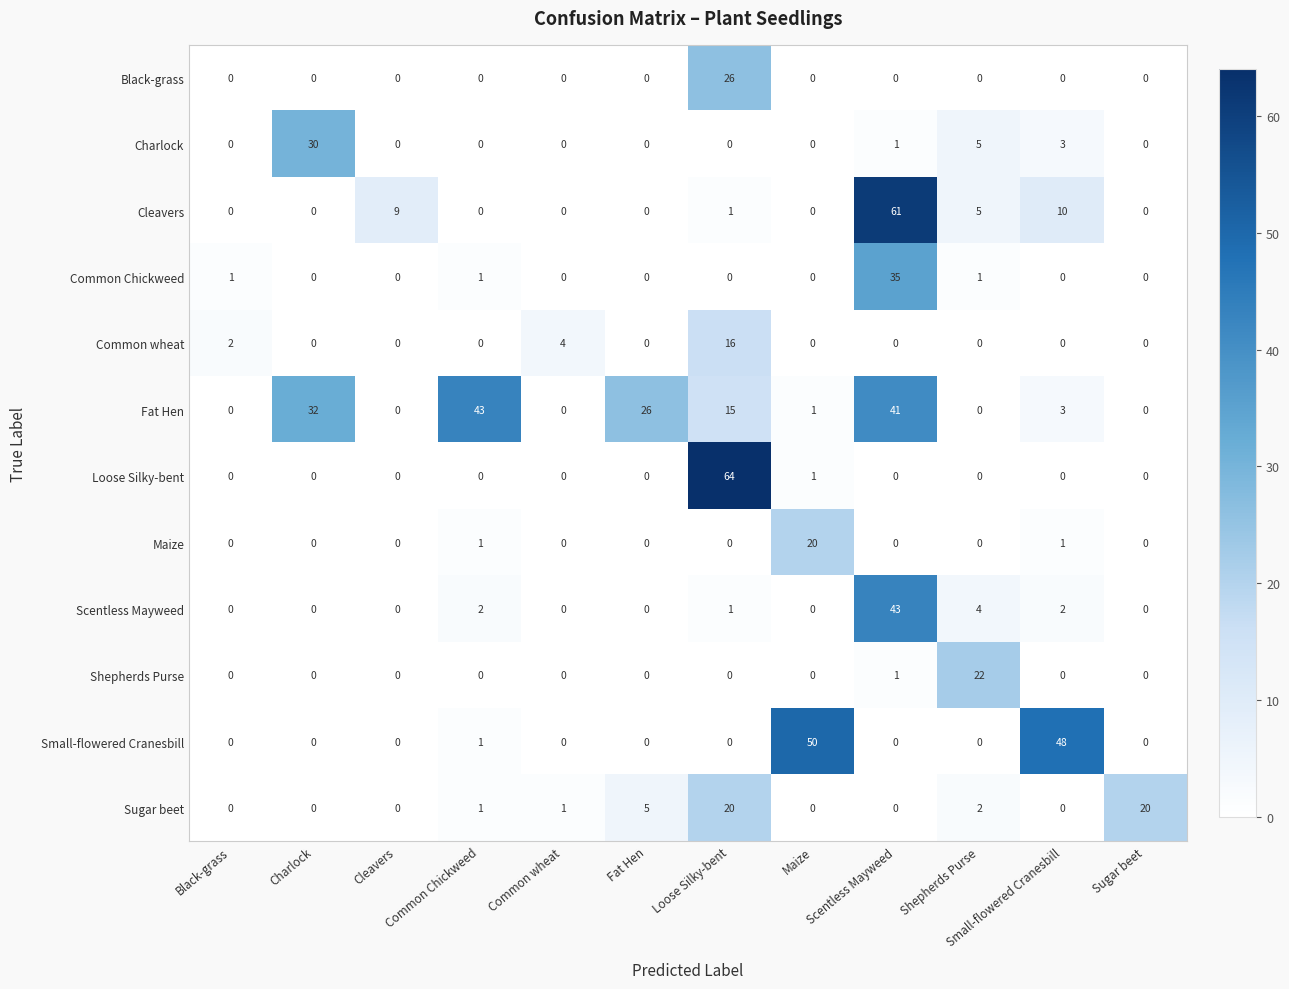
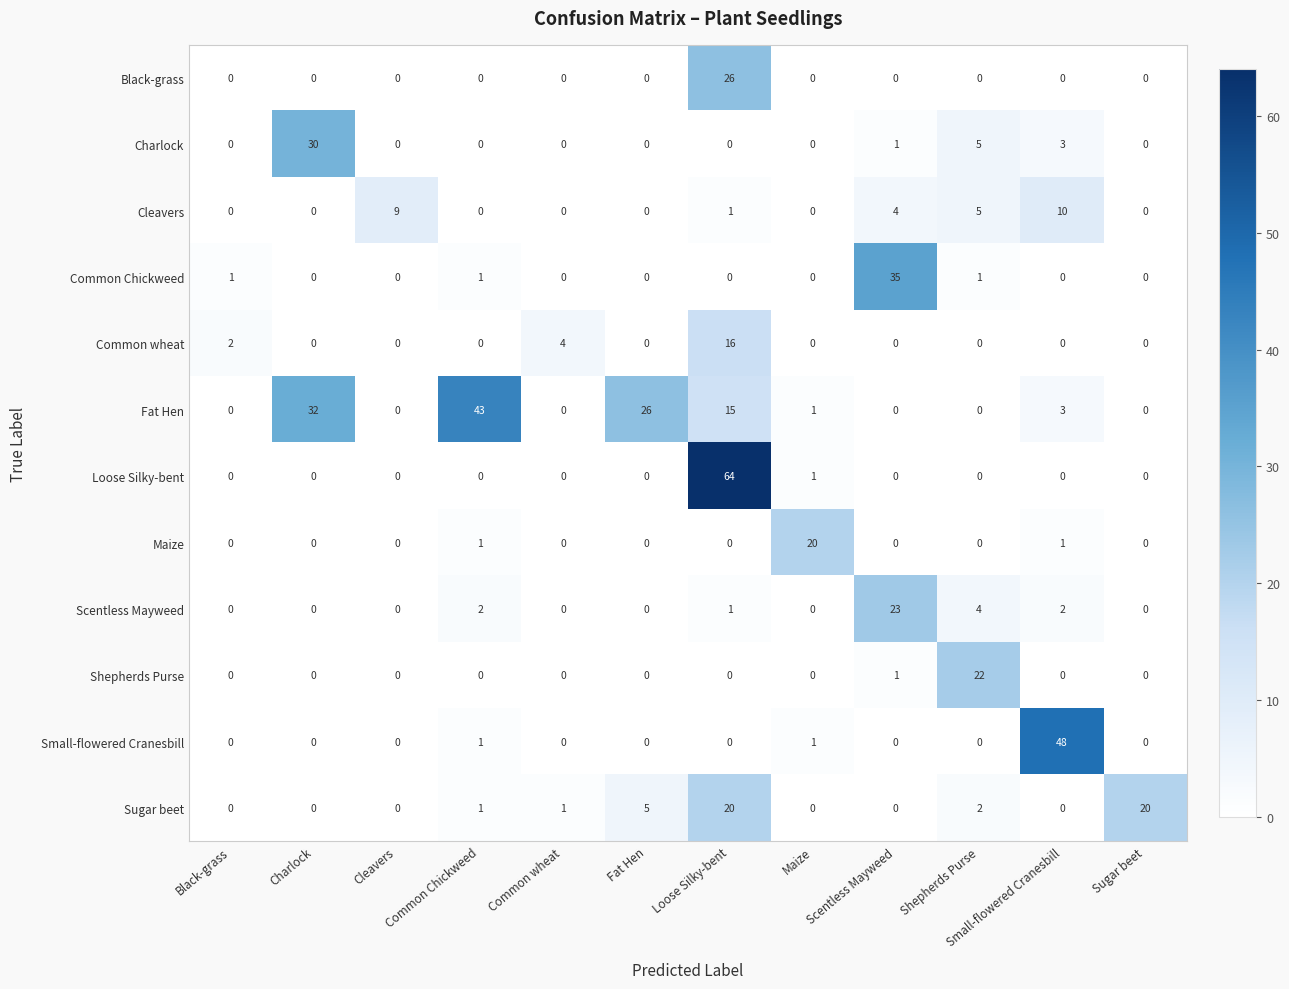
  {
    "Black-grass": {
      "Black-grass": 0,
      "Charlock": 0,
      "Cleavers": 0,
      "Common Chickweed": 0,
      "Common wheat": 0,
      "Fat Hen": 0,
      "Loose Silky-bent": 26,
      "Maize": 0,
      "Scentless Mayweed": 0,
      "Shepherds Purse": 0,
      "Small-flowered Cranesbill": 0,
      "Sugar beet": 0
    },
    "Charlock": {
      "Black-grass": 0,
      "Charlock": 30,
      "Cleavers": 0,
      "Common Chickweed": 0,
      "Common wheat": 0,
      "Fat Hen": 0,
      "Loose Silky-bent": 0,
      "Maize": 0,
      "Scentless Mayweed": 1,
      "Shepherds Purse": 5,
      "Small-flowered Cranesbill": 3,
      "Sugar beet": 0
    },
    "Cleavers": {
      "Black-grass": 0,
      "Charlock": 0,
      "Cleavers": 9,
      "Common Chickweed": 0,
      "Common wheat": 0,
      "Fat Hen": 0,
      "Loose Silky-bent": 1,
      "Maize": 0,
-     "Scentless Mayweed": 61,
+     "Scentless Mayweed": 4,
      "Shepherds Purse": 5,
      "Small-flowered Cranesbill": 10,
      "Sugar beet": 0
    },
    "Common Chickweed": {
      "Black-grass": 1,
      "Charlock": 0,
      "Cleavers": 0,
      "Common Chickweed": 1,
      "Common wheat": 0,
      "Fat Hen": 0,
      "Loose Silky-bent": 0,
      "Maize": 0,
      "Scentless Mayweed": 35,
      "Shepherds Purse": 1,
      "Small-flowered Cranesbill": 0,
      "Sugar beet": 0
    },
    "Common wheat": {
      "Black-grass": 2,
      "Charlock": 0,
      "Cleavers": 0,
      "Common Chickweed": 0,
      "Common wheat": 4,
      "Fat Hen": 0,
      "Loose Silky-bent": 16,
      "Maize": 0,
      "Scentless Mayweed": 0,
      "Shepherds Purse": 0,
      "Small-flowered Cranesbill": 0,
      "Sugar beet": 0
    },
    "Fat Hen": {
      "Black-grass": 0,
      "Charlock": 32,
      "Cleavers": 0,
      "Common Chickweed": 43,
      "Common wheat": 0,
      "Fat Hen": 26,
      "Loose Silky-bent": 15,
      "Maize": 1,
-     "Scentless Mayweed": 41,
+     "Scentless Mayweed": 0,
      "Shepherds Purse": 0,
      "Small-flowered Cranesbill": 3,
      "Sugar beet": 0
    },
    "Loose Silky-bent": {
      "Black-grass": 0,
      "Charlock": 0,
      "Cleavers": 0,
      "Common Chickweed": 0,
      "Common wheat": 0,
      "Fat Hen": 0,
      "Loose Silky-bent": 64,
      "Maize": 1,
      "Scentless Mayweed": 0,
      "Shepherds Purse": 0,
      "Small-flowered Cranesbill": 0,
      "Sugar beet": 0
    },
    "Maize": {
      "Black-grass": 0,
      "Charlock": 0,
      "Cleavers": 0,
      "Common Chickweed": 1,
      "Common wheat": 0,
      "Fat Hen": 0,
      "Loose Silky-bent": 0,
      "Maize": 20,
      "Scentless Mayweed": 0,
      "Shepherds Purse": 0,
      "Small-flowered Cranesbill": 1,
      "Sugar beet": 0
    },
    "Scentless Mayweed": {
      "Black-grass": 0,
      "Charlock": 0,
      "Cleavers": 0,
      "Common Chickweed": 2,
      "Common wheat": 0,
      "Fat Hen": 0,
      "Loose Silky-bent": 1,
      "Maize": 0,
-     "Scentless Mayweed": 43,
+     "Scentless Mayweed": 23,
      "Shepherds Purse": 4,
      "Small-flowered Cranesbill": 2,
      "Sugar beet": 0
    },
    "Shepherds Purse": {
      "Black-grass": 0,
      "Charlock": 0,
      "Cleavers": 0,
      "Common Chickweed": 0,
      "Common wheat": 0,
      "Fat Hen": 0,
      "Loose Silky-bent": 0,
      "Maize": 0,
      "Scentless Mayweed": 1,
      "Shepherds Purse": 22,
      "Small-flowered Cranesbill": 0,
      "Sugar beet": 0
    },
    "Small-flowered Cranesbill": {
      "Black-grass": 0,
      "Charlock": 0,
      "Cleavers": 0,
      "Common Chickweed": 1,
      "Common wheat": 0,
      "Fat Hen": 0,
      "Loose Silky-bent": 0,
-     "Maize": 50,
+     "Maize": 1,
      "Scentless Mayweed": 0,
      "Shepherds Purse": 0,
      "Small-flowered Cranesbill": 48,
      "Sugar beet": 0
    },
    "Sugar beet": {
      "Black-grass": 0,
      "Charlock": 0,
      "Cleavers": 0,
      "Common Chickweed": 1,
      "Common wheat": 1,
      "Fat Hen": 5,
      "Loose Silky-bent": 20,
      "Maize": 0,
      "Scentless Mayweed": 0,
      "Shepherds Purse": 2,
      "Small-flowered Cranesbill": 0,
      "Sugar beet": 20
    }
  }
